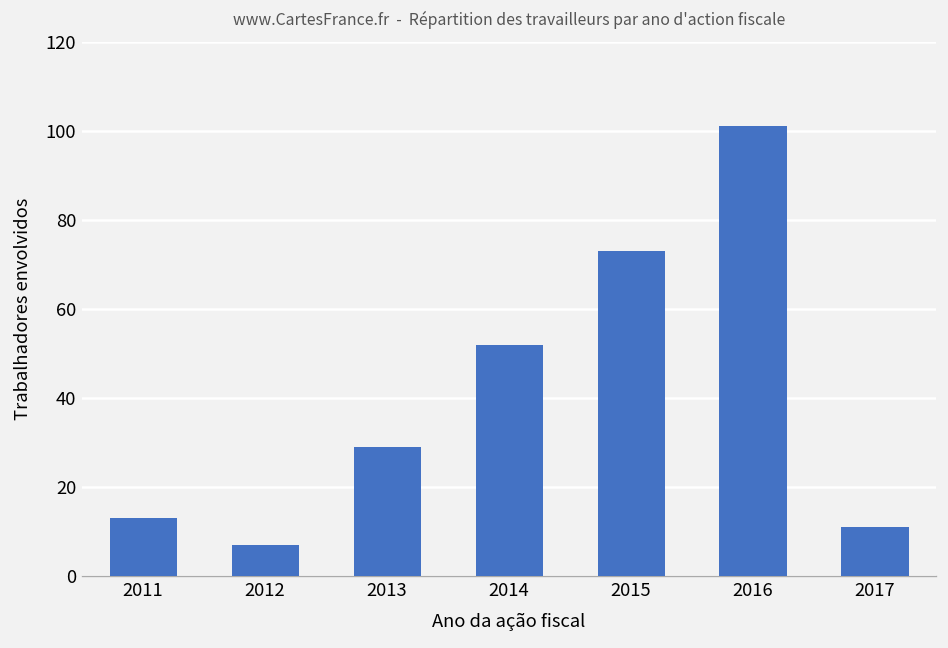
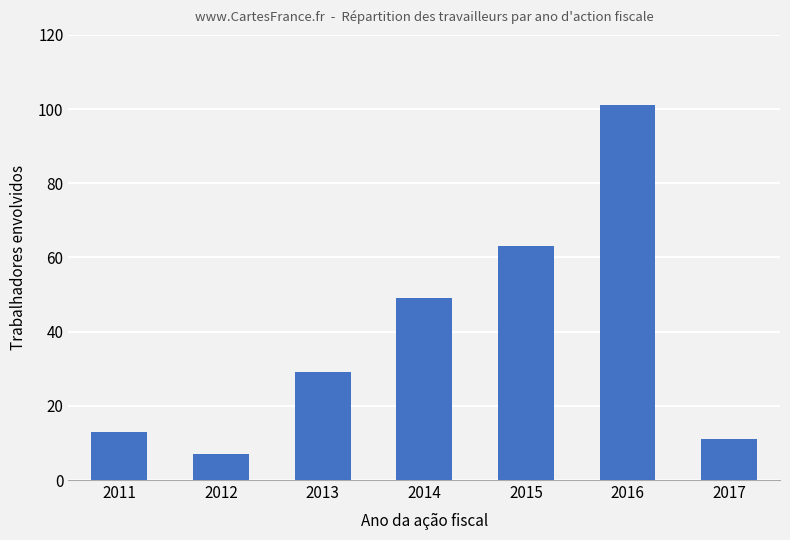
  {
    "2011": 13,
    "2012": 7,
    "2013": 29,
-   "2014": 52,
-   "2015": 73,
+   "2014": 49,
+   "2015": 63,
    "2016": 101,
    "2017": 11
  }
